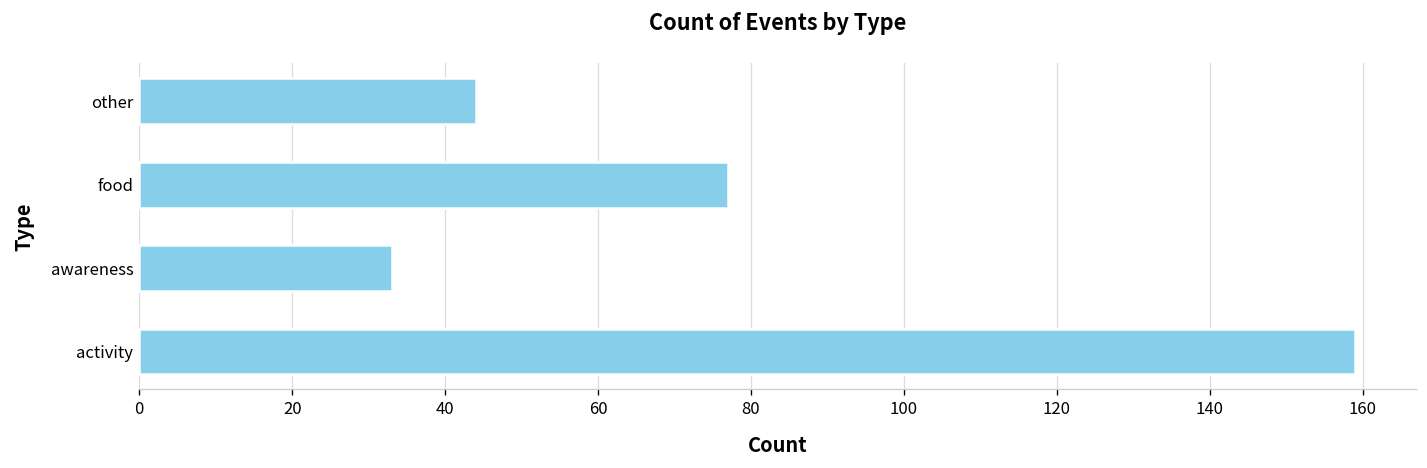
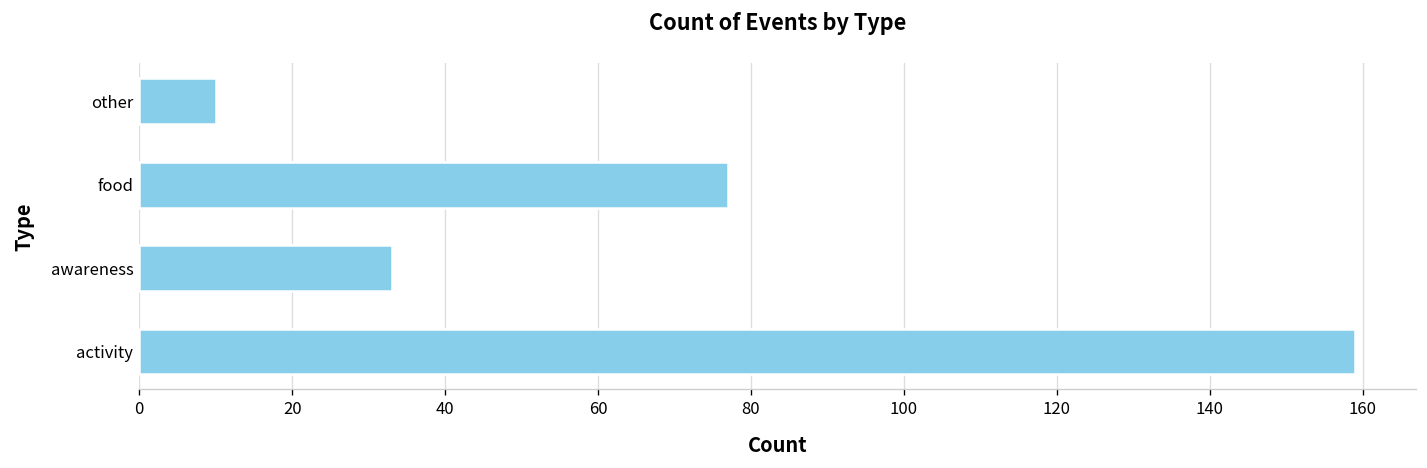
  {
-   "other": 44,
+   "other": 10,
    "food": 77,
    "awareness": 33,
    "activity": 159
  }
